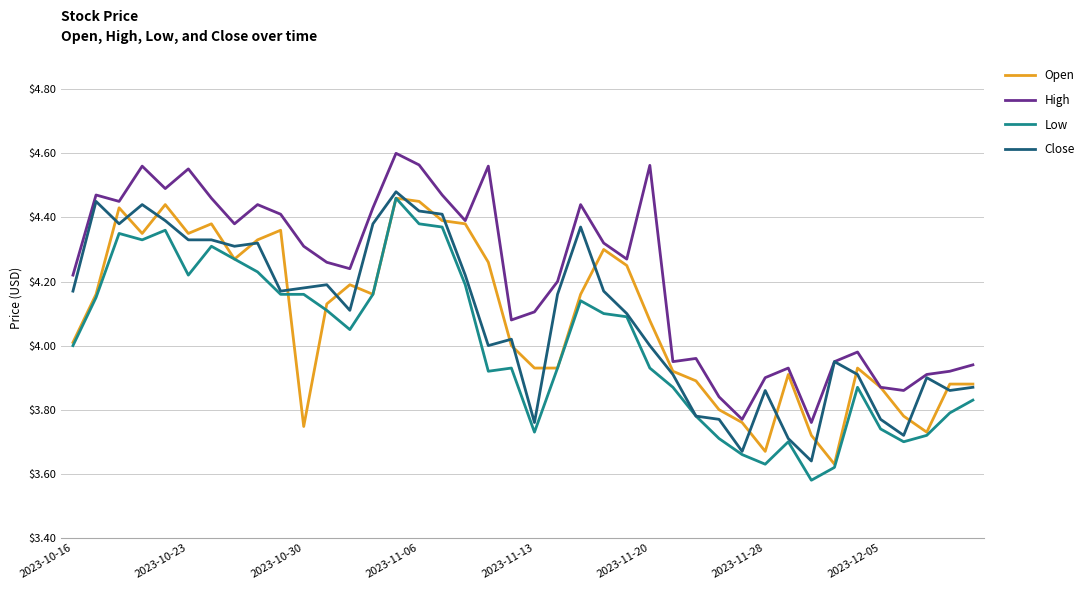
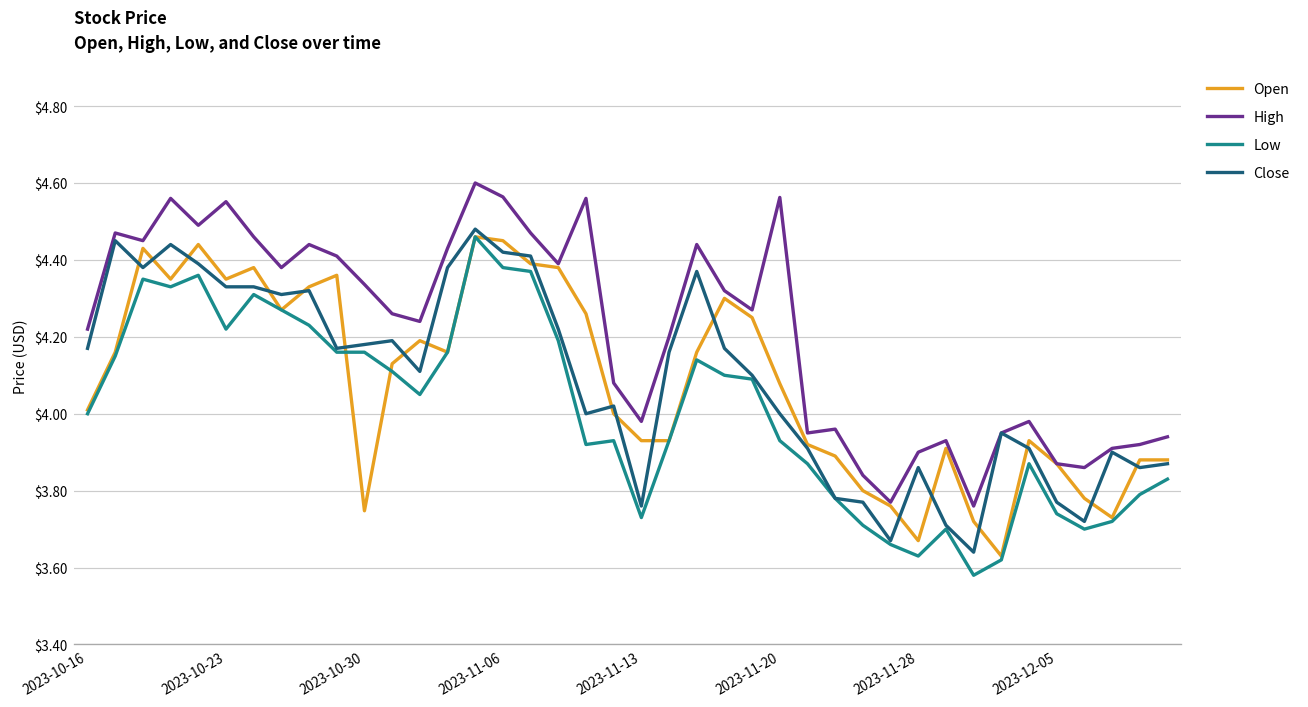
  {
    "Open": {
      "2023-10-16": "$4.01",
      "2023-10-23": "$4.35",
      "2023-10-30": "$3.75",
      "2023-11-06": "$4.45",
      "2023-11-13": "$3.93",
      "2023-11-20": "$4.08",
      "2023-11-28": "$3.67"
    },
    "High": {
      "2023-10-16": "$4.22",
      "2023-10-23": "$4.55",
-     "2023-10-30": "$4.31",
+     "2023-10-30": "$4.34",
      "2023-11-06": "$4.56",
-     "2023-11-13": "$4.11",
+     "2023-11-13": "$3.98",
      "2023-11-20": "$4.56",
      "2023-11-28": "$3.90"
    }
  }
